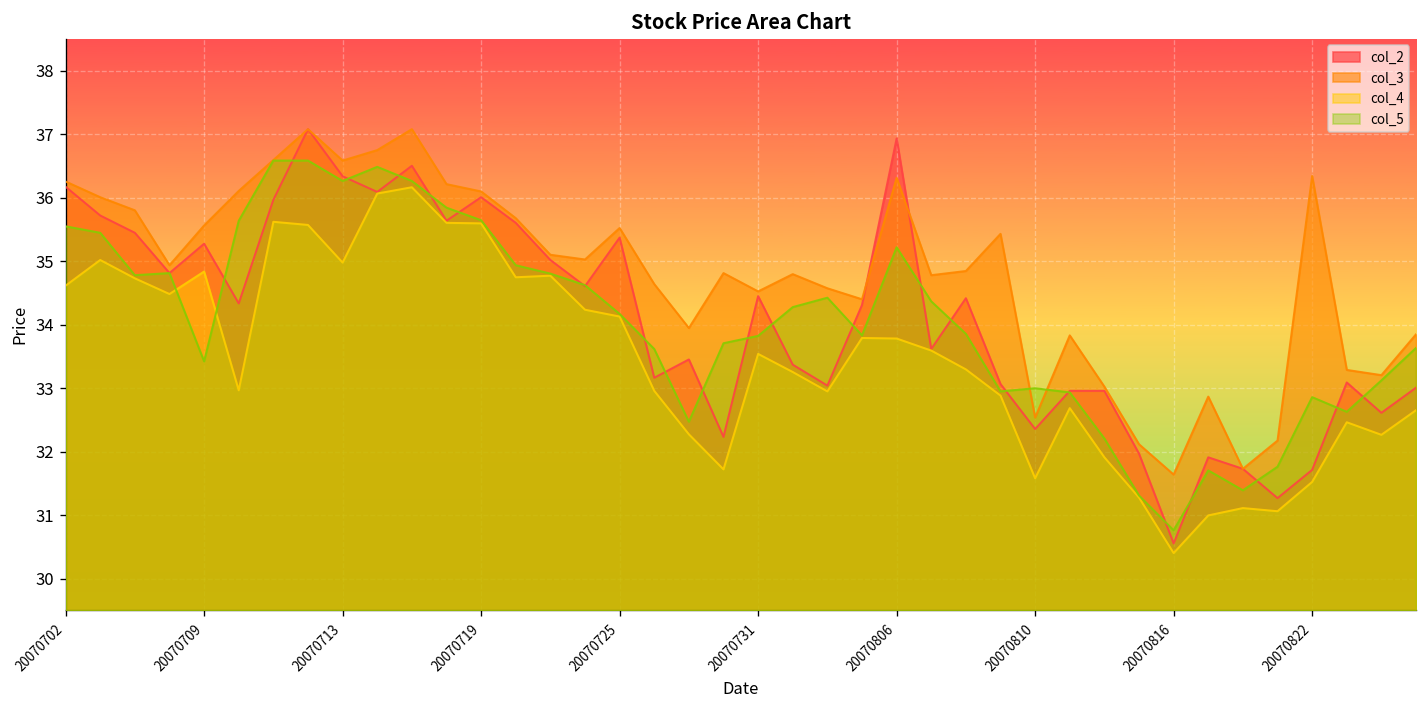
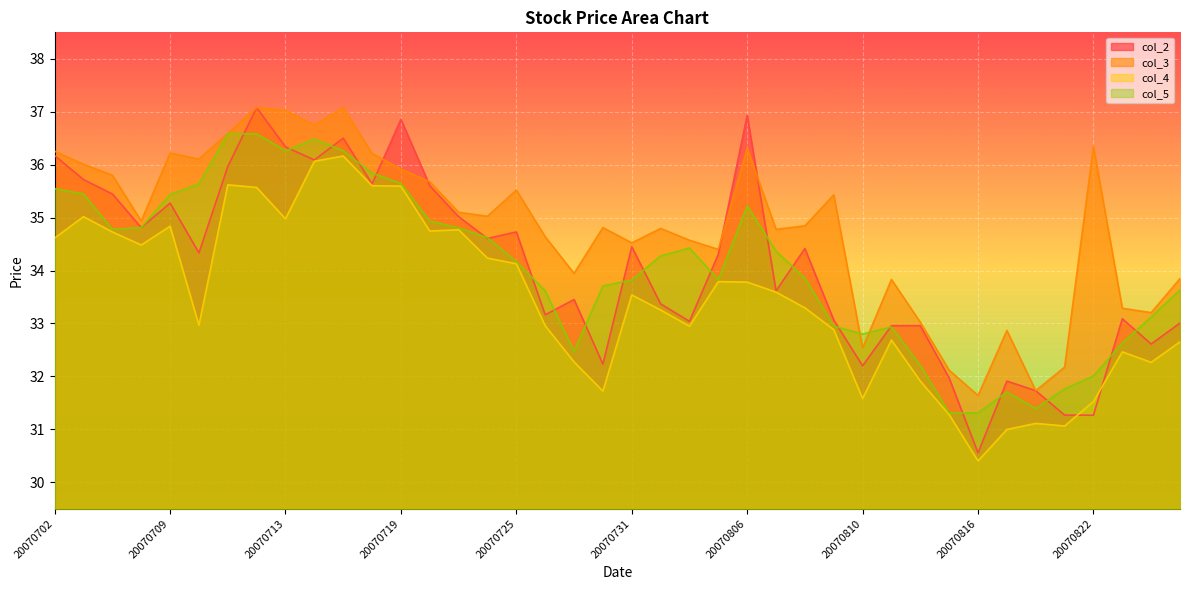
  {
    "col_2": {
      "20070702": 36.2,
      "20070709": 35.3,
      "20070713": 36.3,
-     "20070719": 36.0,
-     "20070725": 35.4,
+     "20070719": 36.9,
+     "20070725": 34.7,
      "20070731": 34.4,
      "20070806": 36.9,
-     "20070810": 32.4,
+     "20070810": 32.2,
      "20070816": 30.6,
-     "20070822": 31.7
+     "20070822": 31.3
    },
    "col_3": {
      "20070702": 36.3,
-     "20070709": 35.6,
-     "20070713": 36.6,
-     "20070719": 36.1,
+     "20070709": 36.2,
+     "20070713": 37.0,
+     "20070719": 35.9,
      "20070725": 35.5,
      "20070731": 34.5,
      "20070806": 36.3,
      "20070810": 32.5,
      "20070816": 31.6,
      "20070822": 36.3
    },
    "col_4": {
      "20070702": 34.6,
      "20070709": 34.8,
      "20070713": 35.0,
      "20070719": 35.6,
      "20070731": 33.5,
      "20070806": 33.8,
      "20070810": 31.6,
      "20070816": 30.4,
      "20070822": 31.5
    },
    "col_5": {
      "20070702": 35.5,
-     "20070709": 33.4,
+     "20070709": 35.4,
      "20070713": 36.3,
      "20070719": 35.6,
      "20070731": 33.8,
      "20070806": 35.2,
-     "20070810": 33.0,
-     "20070816": 30.8,
-     "20070822": 32.9
+     "20070810": 32.8,
+     "20070816": 31.3,
+     "20070822": 32.0
    }
  }
